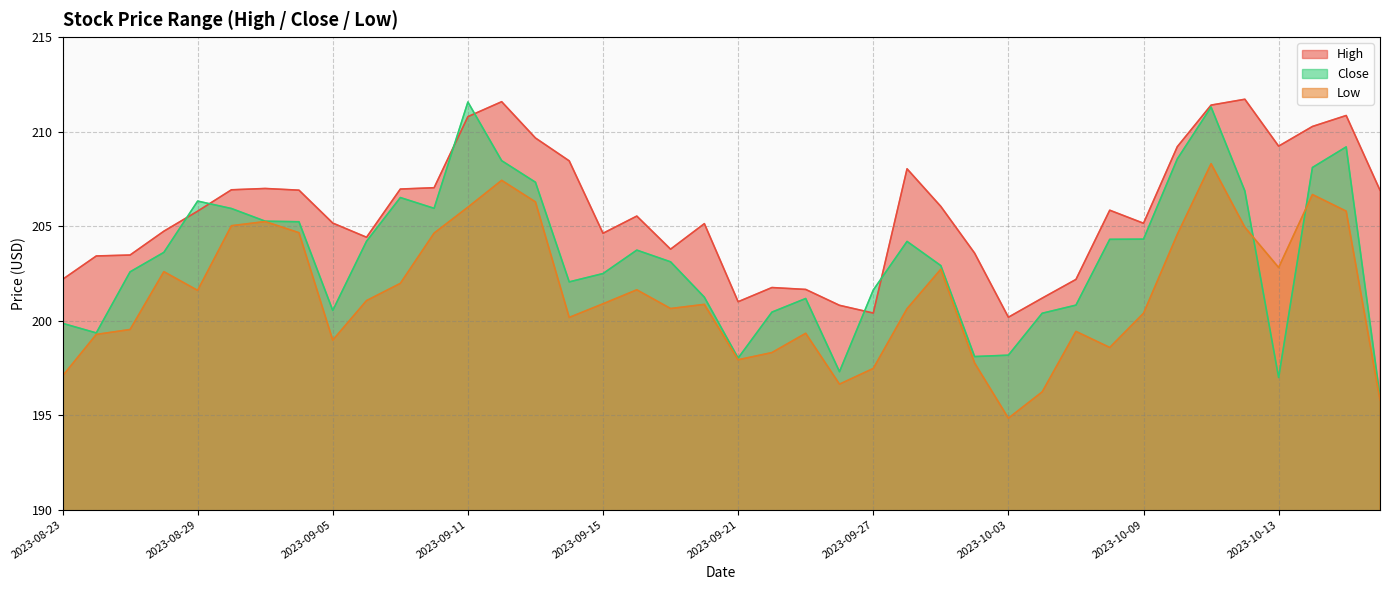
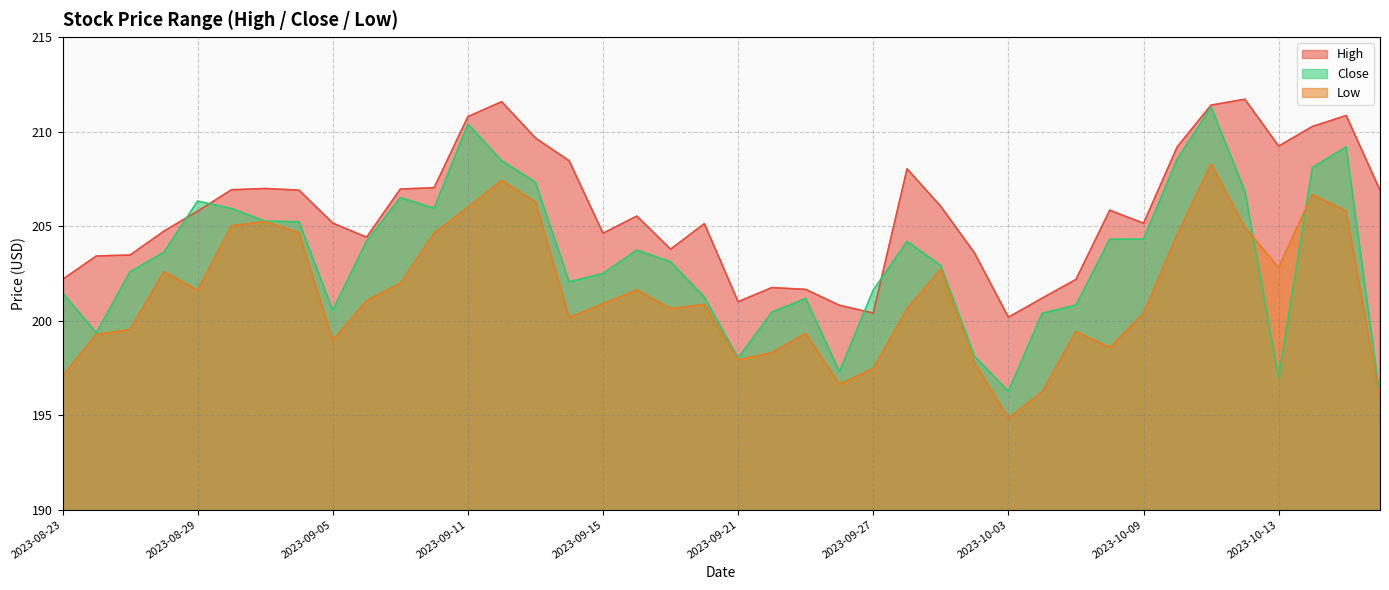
  {
    "Close": {
-     "2023-08-23": 199.9,
+     "2023-08-23": 201.5,
      "2023-08-29": 206.3,
      "2023-09-05": 200.5,
-     "2023-09-11": 211.6,
+     "2023-09-11": 210.4,
      "2023-09-15": 202.5,
      "2023-09-27": 201.6,
-     "2023-10-03": 198.2,
+     "2023-10-03": 196.3,
      "2023-10-09": 204.3,
      "2023-10-13": 197.0
    }
  }
